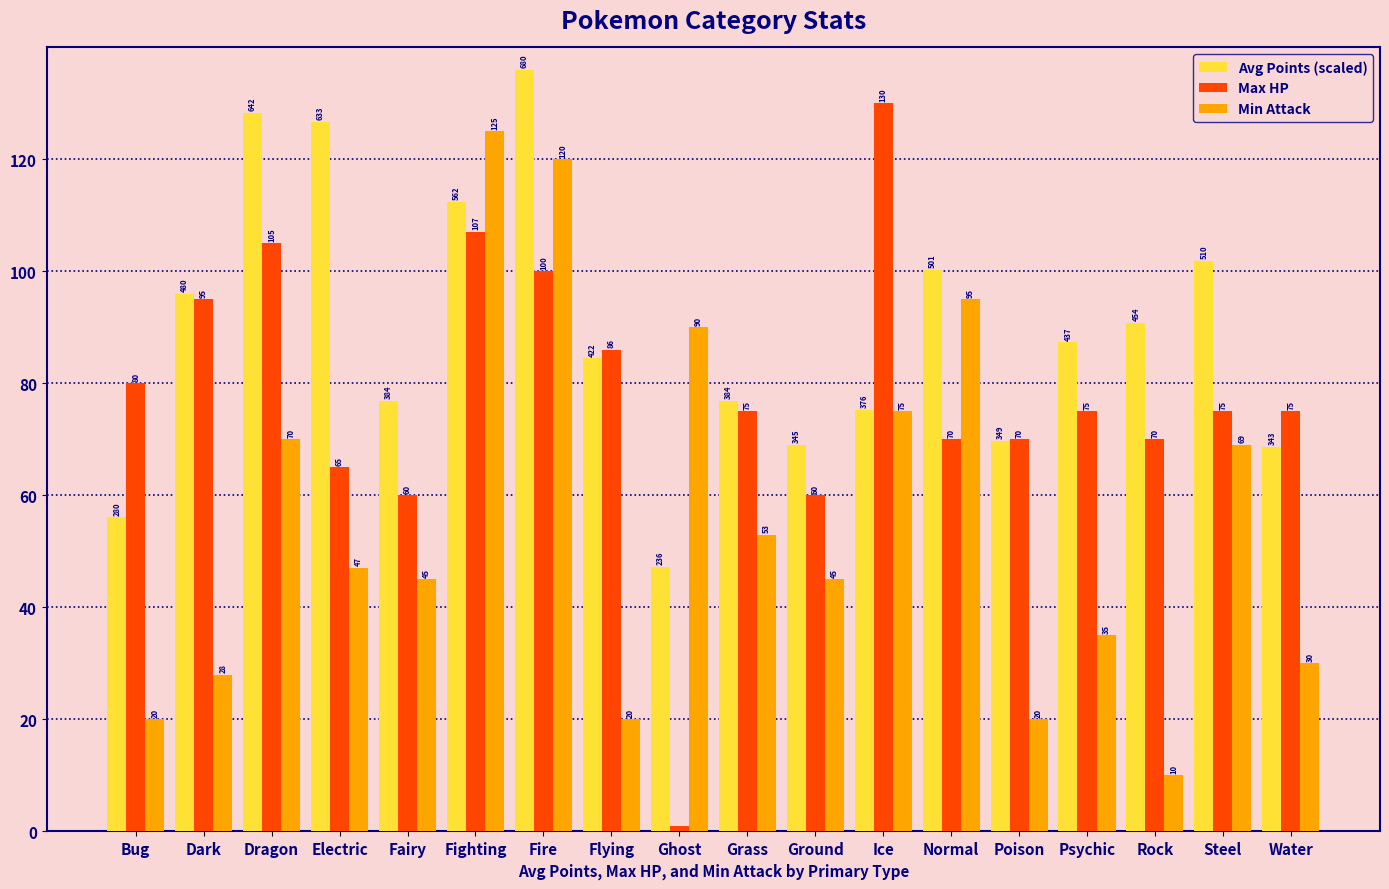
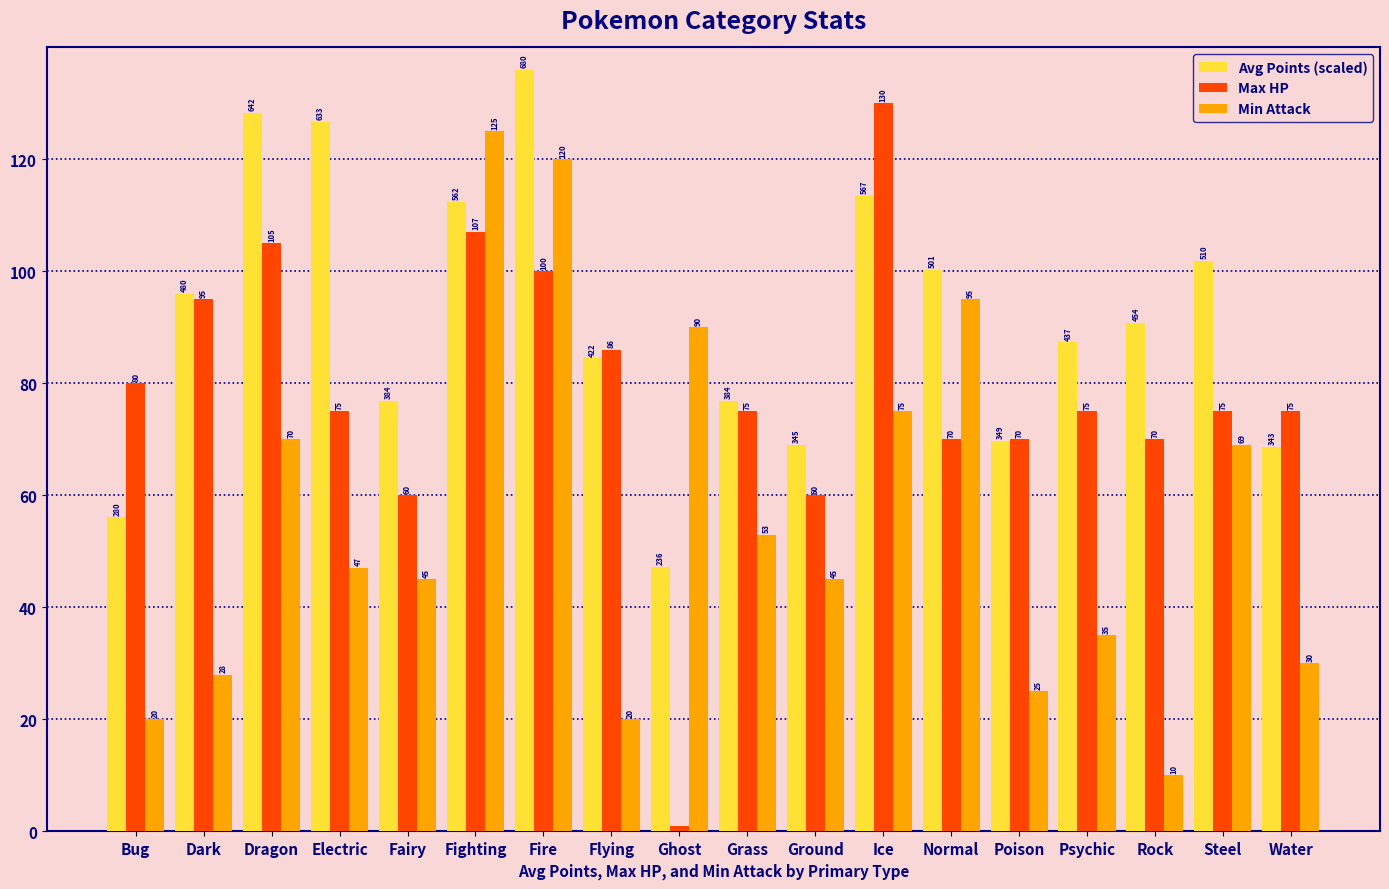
  {
    "Avg Points (scaled)": {
-     "Ice": 376
+     "Ice": 567
    },
    "Max HP": {
      "Bug": 80,
      "Dark": 95,
      "Dragon": 105,
-     "Electric": 65,
+     "Electric": 75,
      "Fairy": 60,
      "Fighting": 107,
      "Fire": 100,
      "Flying": 86,
      "Grass": 75,
      "Ground": 60,
      "Ice": 130,
      "Normal": 70,
      "Poison": 70,
      "Psychic": 75,
      "Rock": 70,
      "Steel": 75,
      "Water": 75
    },
    "Min Attack": {
      "Bug": 20,
      "Dark": 28,
      "Dragon": 70,
      "Electric": 47,
      "Fairy": 45,
      "Fighting": 125,
      "Fire": 120,
      "Flying": 20,
      "Ghost": 90,
      "Grass": 53,
      "Ground": 45,
      "Ice": 75,
      "Normal": 95,
-     "Poison": 20,
+     "Poison": 25,
      "Psychic": 35,
      "Rock": 10,
      "Steel": 69,
      "Water": 30
    }
  }
